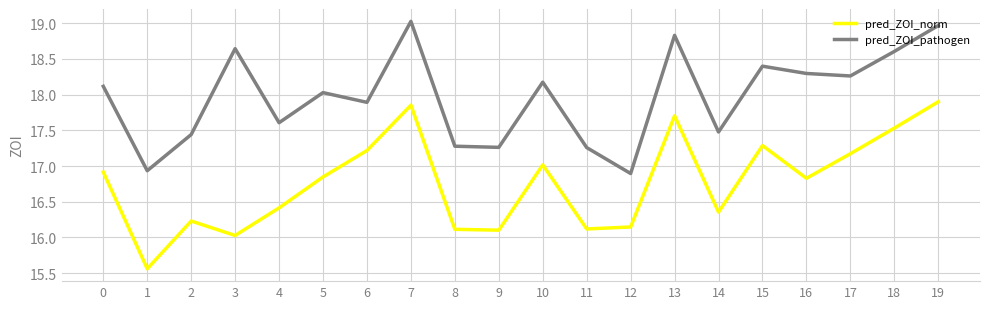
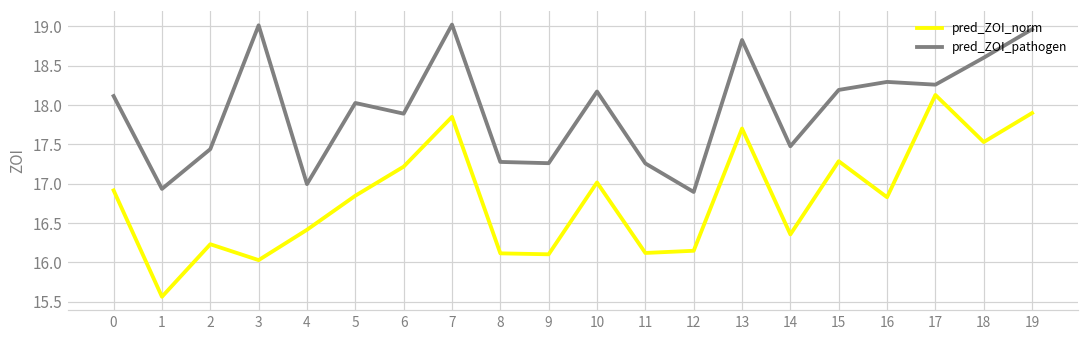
  {
    "pred_ZOI_norm": {
      "0": 16.9,
      "1": 15.6,
      "2": 16.2,
      "3": 16.0,
      "4": 16.4,
      "5": 16.8,
      "6": 17.2,
      "7": 17.9,
      "8": 16.1,
      "9": 16.1,
      "10": 17.0,
      "11": 16.1,
      "12": 16.1,
      "13": 17.7,
      "14": 16.4,
      "15": 17.3,
      "16": 16.8,
-     "17": 17.2,
+     "17": 18.1,
      "18": 17.5,
      "19": 17.9
    },
    "pred_ZOI_pathogen": {
      "0": 18.1,
      "1": 16.9,
      "2": 17.4,
-     "3": 18.6,
-     "4": 17.6,
+     "3": 19.0,
+     "4": 17.0,
      "5": 18.0,
      "6": 17.9,
      "7": 19.0,
      "8": 17.3,
      "9": 17.3,
      "10": 18.2,
      "11": 17.3,
      "12": 16.9,
      "13": 18.8,
      "14": 17.5,
-     "15": 18.4,
+     "15": 18.2,
      "16": 18.3,
      "17": 18.3,
      "18": 18.6,
      "19": 19.0
    }
  }
